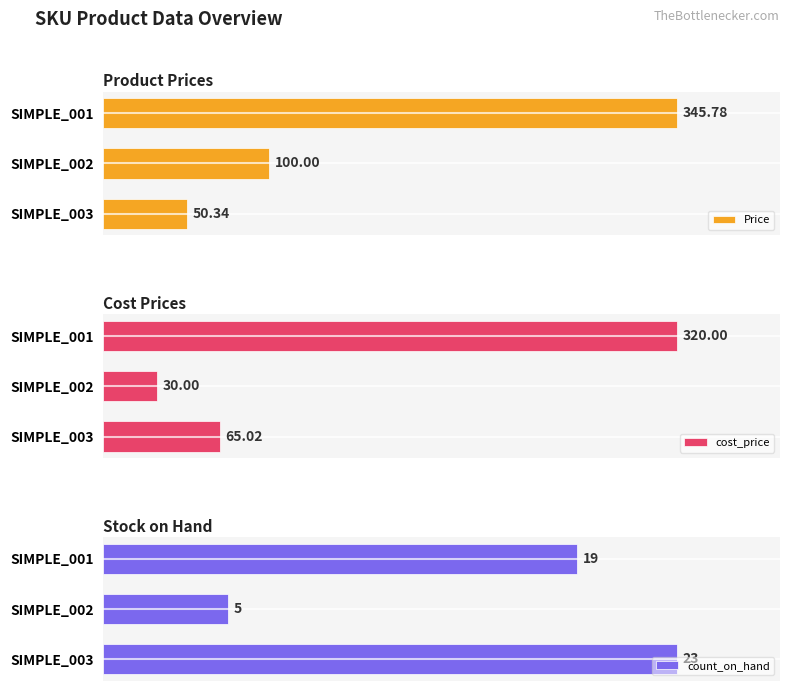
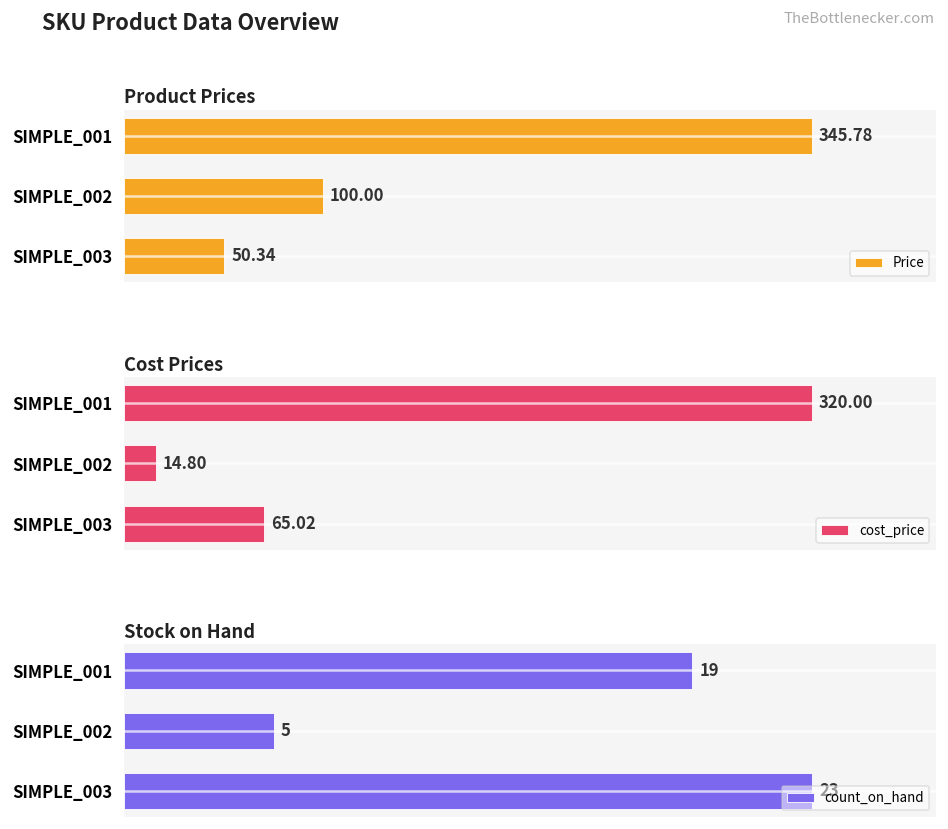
  {
    "Product Prices": {
      "SIMPLE_001": 345.78,
      "SIMPLE_002": 100.00,
      "SIMPLE_003": 50.34
    },
    "Cost Prices": {
      "SIMPLE_001": 320.00,
-     "SIMPLE_002": 30.00,
+     "SIMPLE_002": 14.80,
      "SIMPLE_003": 65.02
    },
    "Stock on Hand": {
      "SIMPLE_001": 19,
      "SIMPLE_002": 5
    }
  }
